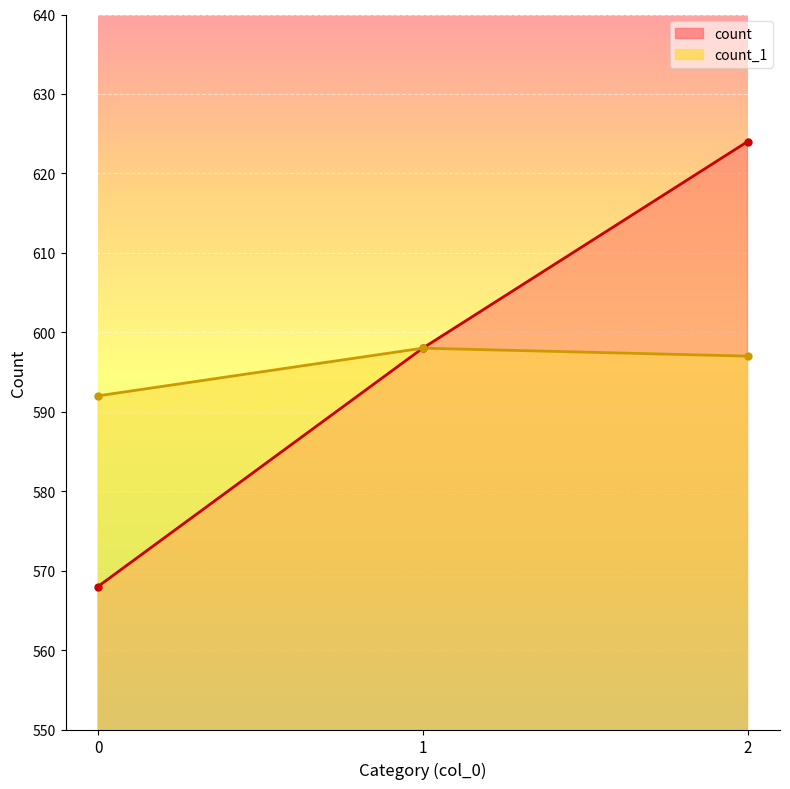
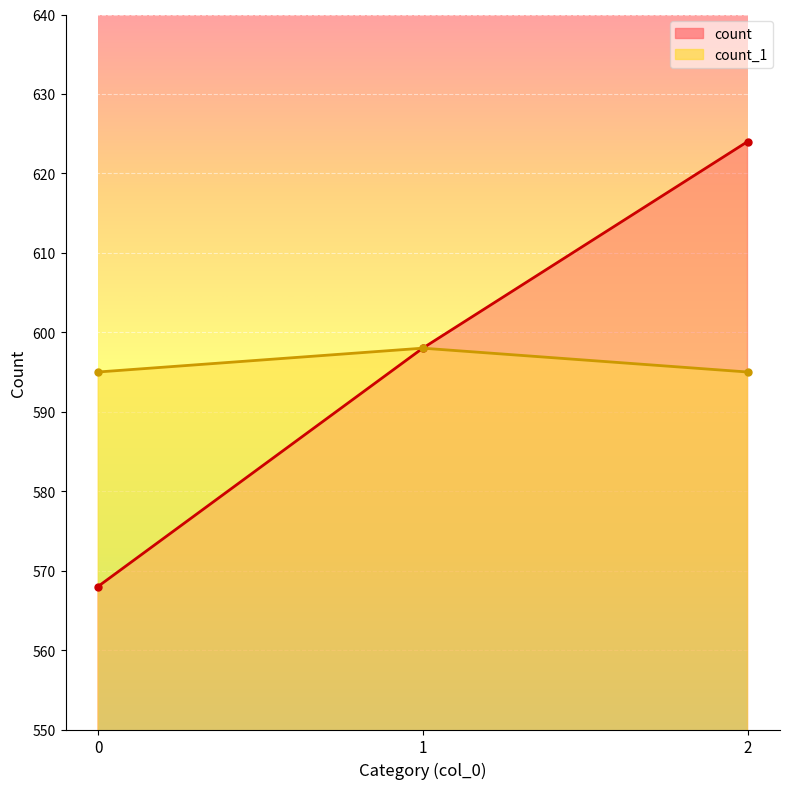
  {
    "count": {
      "0": 568,
      "2": 624
    },
    "count_1": {
-     "0": 592,
-     "2": 597
+     "0": 595,
+     "2": 595
    }
  }
